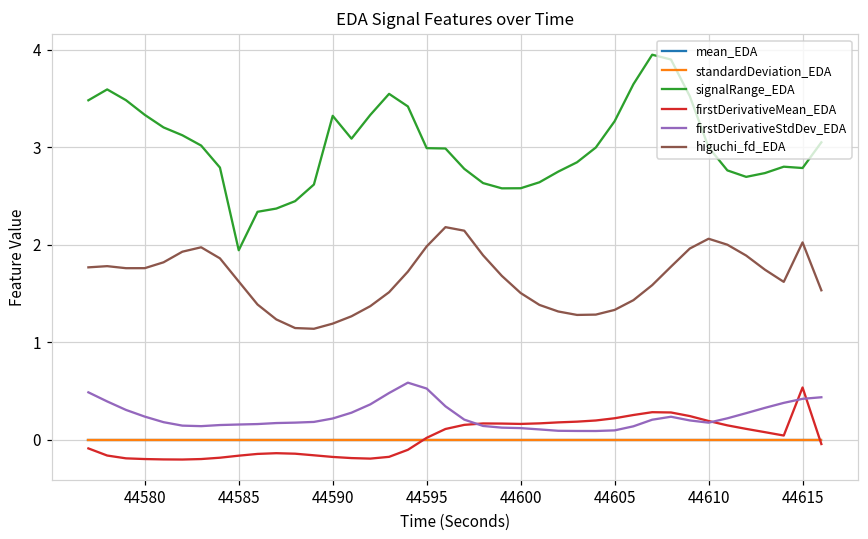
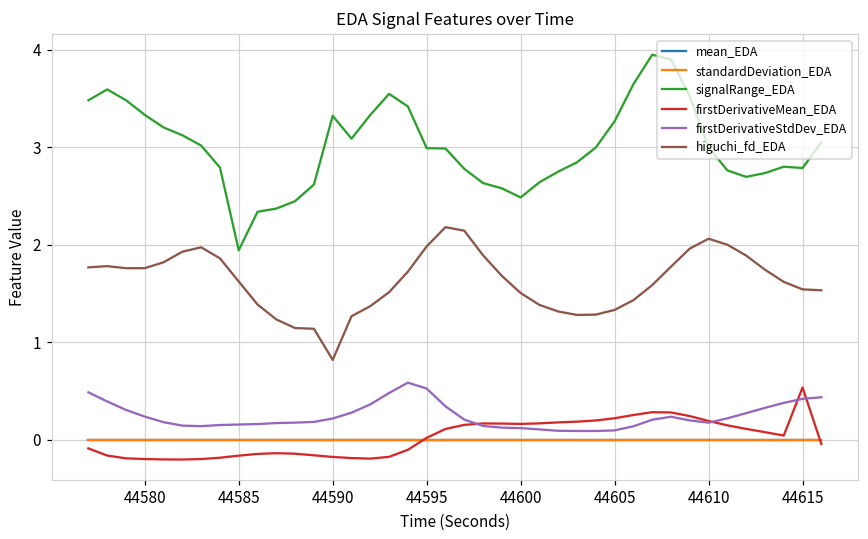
  {
    "standardDeviation_EDA": {
      "44580": 0.0,
      "44585": 0.0,
      "44590": 0.0,
      "44600": 0.0,
      "44605": 0.0,
      "44610": 0.0,
      "44615": 0.0
    },
    "signalRange_EDA": {
      "44580": 3.3,
      "44585": 1.9,
      "44590": 3.3,
      "44595": 3.0,
-     "44600": 2.6,
+     "44600": 2.5,
      "44605": 3.3,
      "44615": 2.8
    },
    "firstDerivativeMean_EDA": {
      "44580": -0.2,
      "44585": -0.2,
      "44590": -0.2,
      "44600": 0.2,
      "44605": 0.2,
      "44615": 0.5
    },
    "firstDerivativeStdDev_EDA": {
      "44580": 0.2,
      "44585": 0.2,
      "44590": 0.2,
      "44595": 0.5,
      "44600": 0.1,
      "44605": 0.1,
      "44615": 0.4
    },
    "higuchi_fd_EDA": {
      "44580": 1.8,
      "44585": 1.6,
-     "44590": 1.2,
+     "44590": 0.8,
      "44595": 2.0,
      "44600": 1.5,
      "44605": 1.3,
      "44610": 2.1,
-     "44615": 2.0
+     "44615": 1.5
    }
  }
